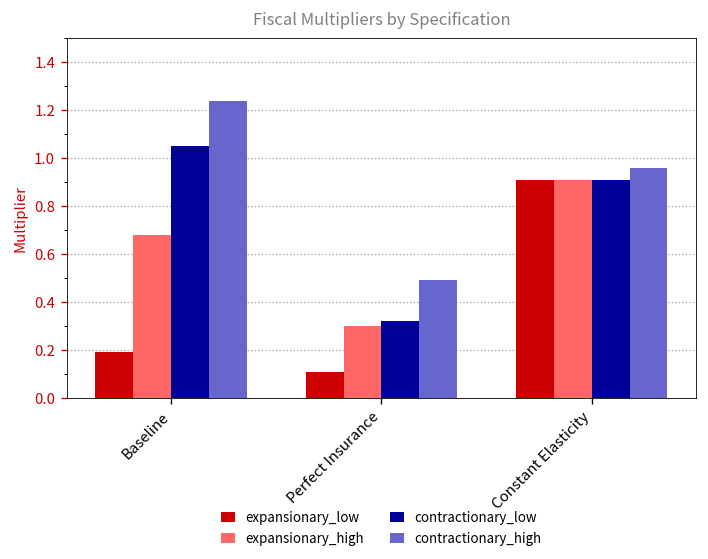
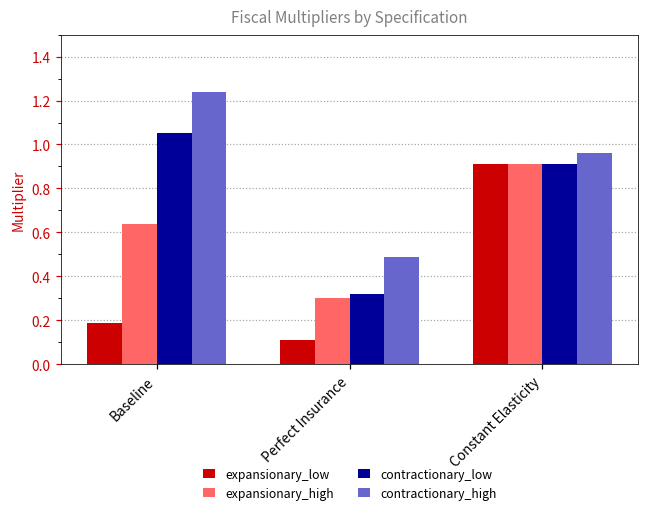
  {
    "expansionary_low": {
      "Baseline": 0.19,
      "Perfect Insurance": 0.11,
      "Constant Elasticity": 0.91
    },
    "expansionary_high": {
-     "Baseline": 0.68,
+     "Baseline": 0.64,
      "Perfect Insurance": 0.30,
      "Constant Elasticity": 0.91
    },
    "contractionary_low": {
      "Baseline": 1.05,
      "Perfect Insurance": 0.32,
      "Constant Elasticity": 0.91
    },
    "contractionary_high": {
      "Baseline": 1.24,
      "Perfect Insurance": 0.49,
      "Constant Elasticity": 0.96
    }
  }
